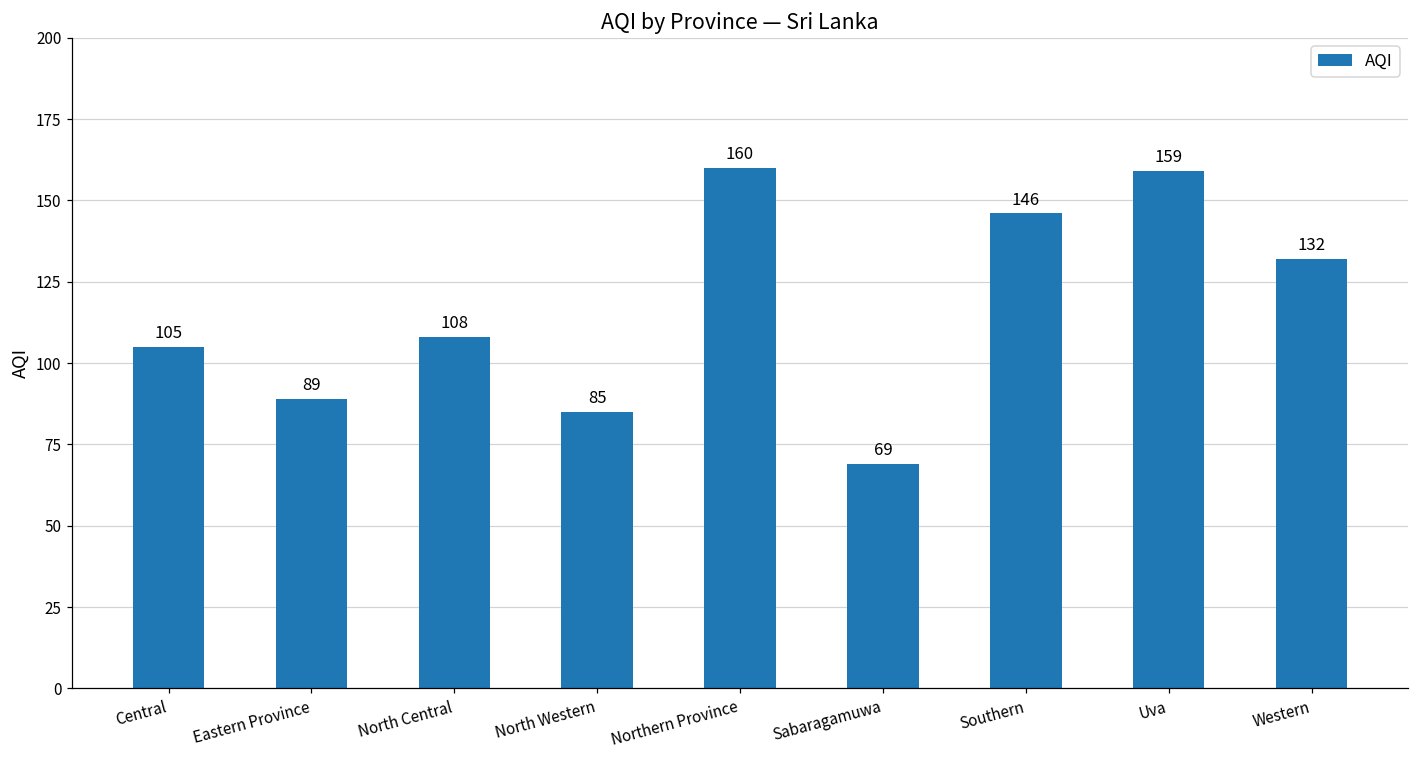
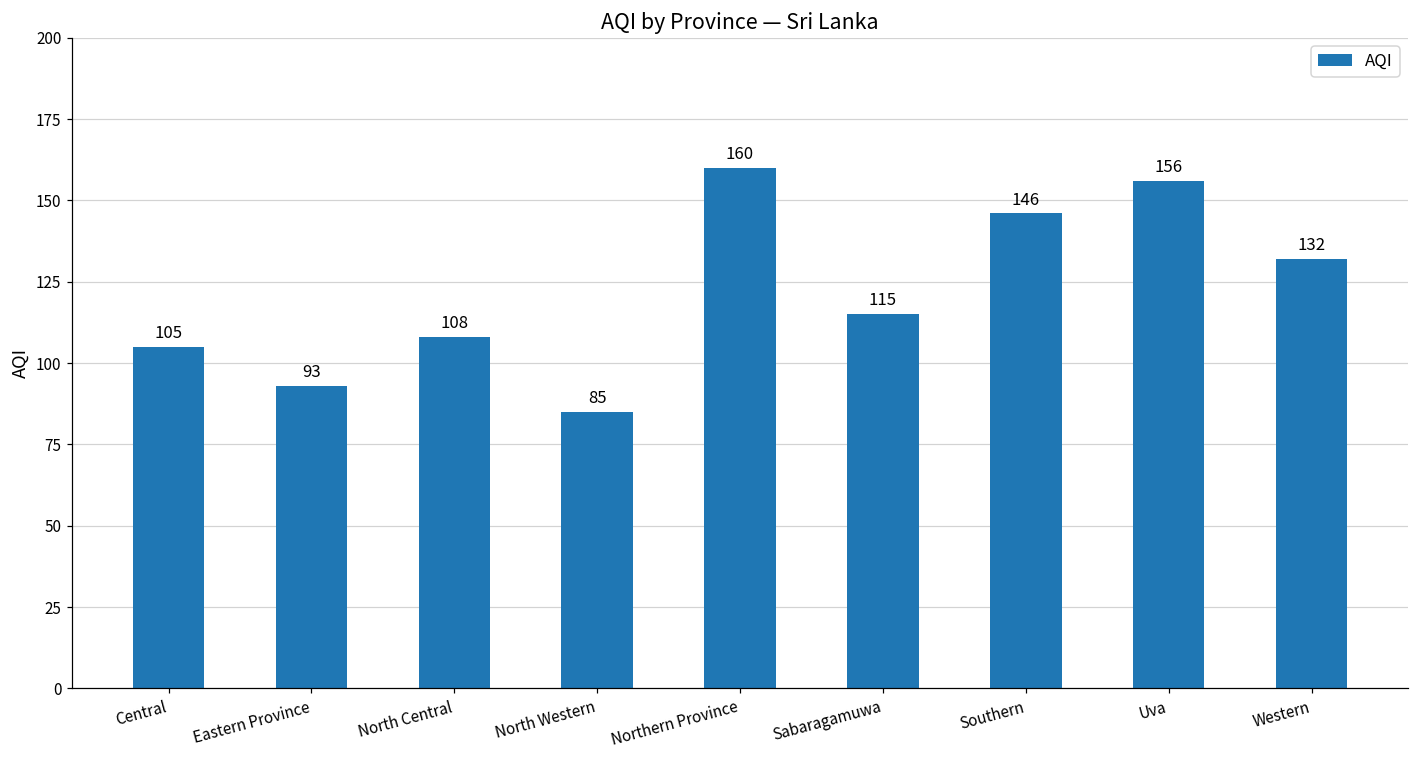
  {
    "Central": 105,
-   "Eastern Province": 89,
+   "Eastern Province": 93,
    "North Central": 108,
    "North Western": 85,
    "Northern Province": 160,
-   "Sabaragamuwa": 69,
+   "Sabaragamuwa": 115,
    "Southern": 146,
-   "Uva": 159,
+   "Uva": 156,
    "Western": 132
  }
